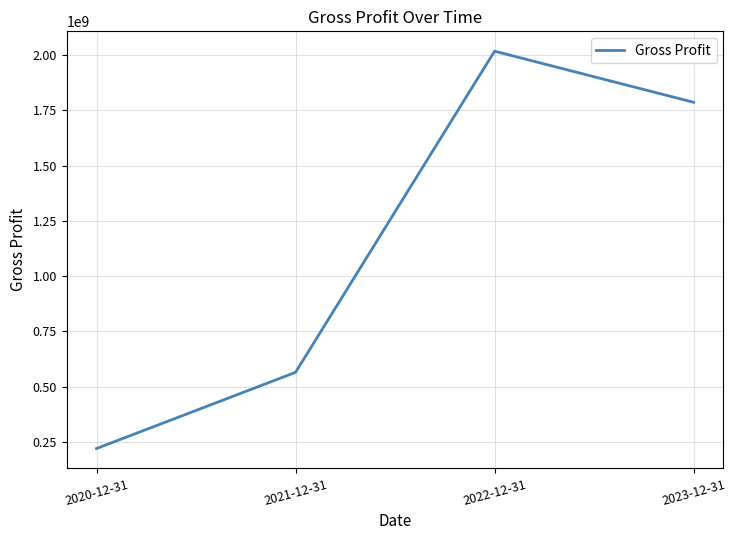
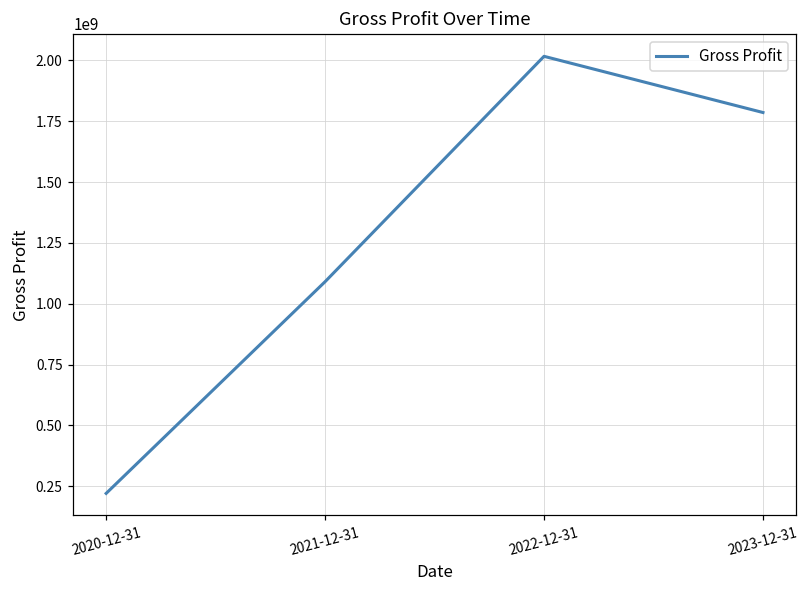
  {
    "2020-12-31": 220000000,
-   "2021-12-31": 570000000,
+   "2021-12-31": 1090000000,
    "2022-12-31": 2020000000,
    "2023-12-31": 1790000000
  }
